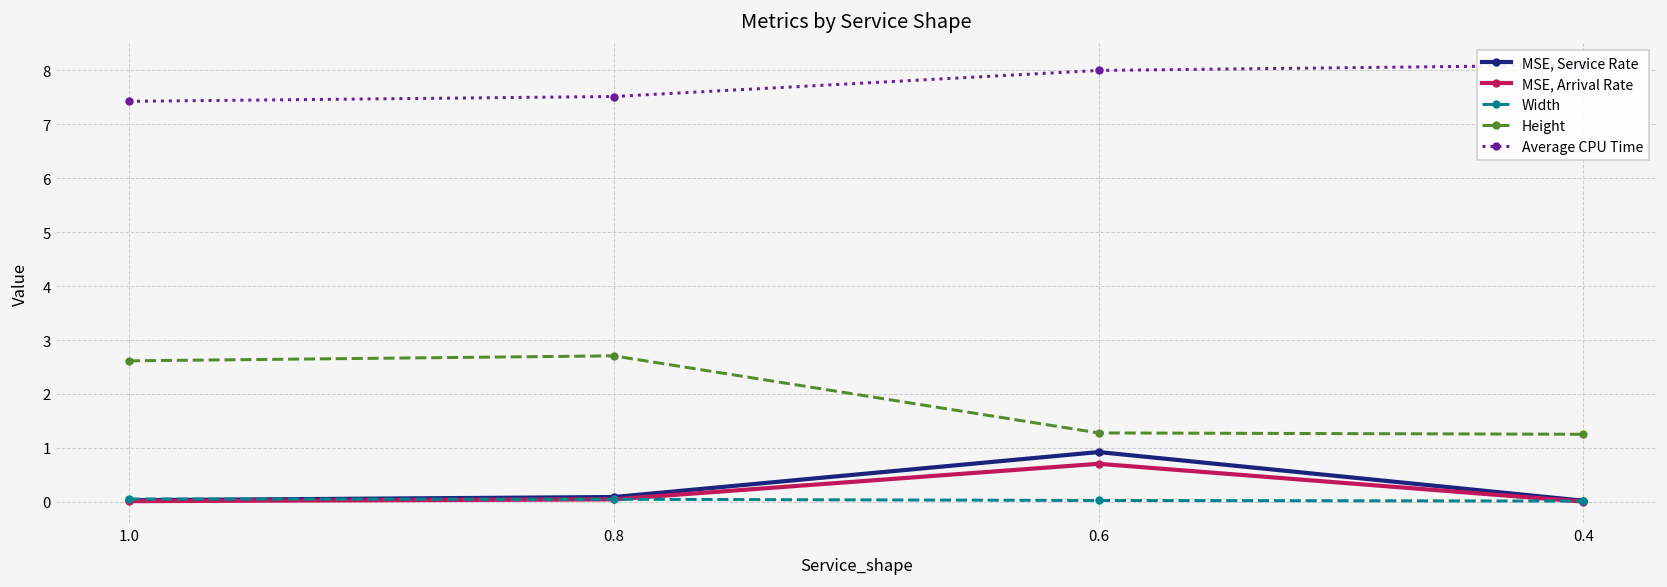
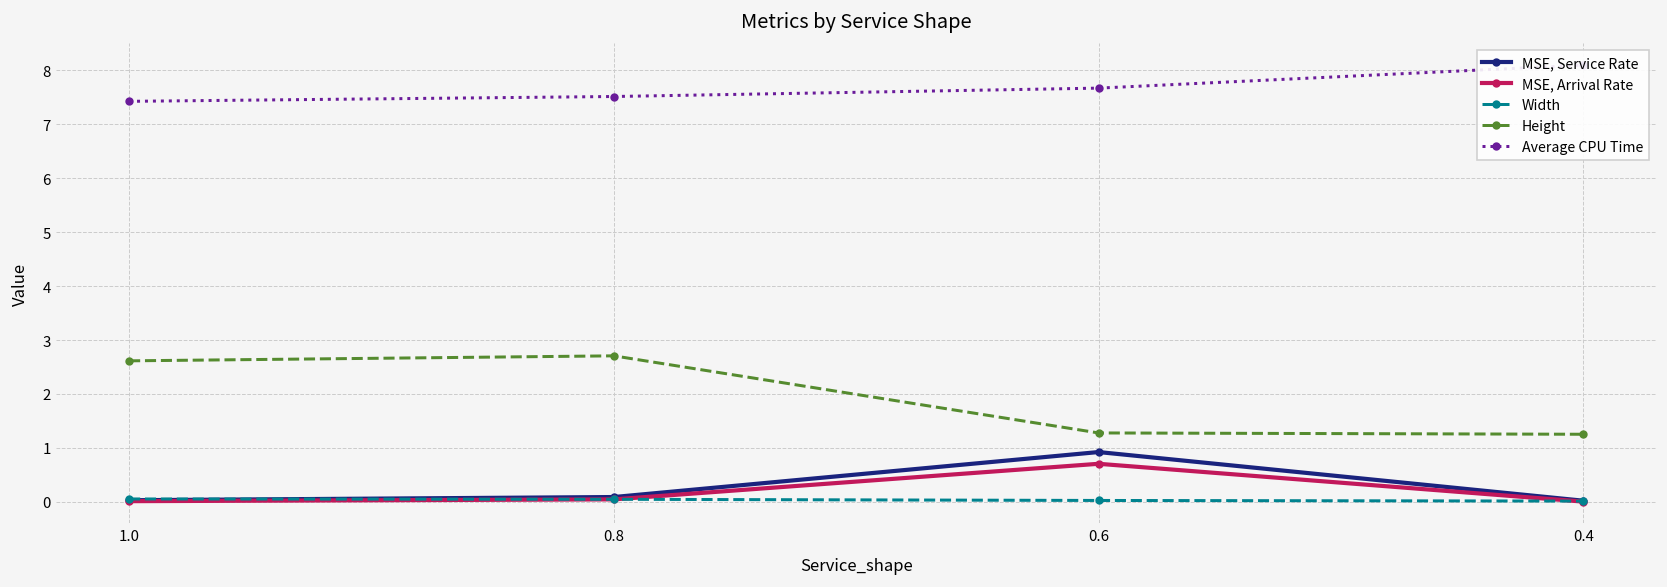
  {
    "MSE, Service Rate": {
      "0.6": 0.9
    },
    "MSE, Arrival Rate": {
      "0.6": 0.7
    },
    "Width": {
      "0.6": 0.0
    },
    "Height": {
      "1.0": 2.6,
      "0.8": 2.7,
      "0.6": 1.3,
      "0.4": 1.3
    },
    "Average CPU Time": {
      "1.0": 7.4,
      "0.8": 7.5,
-     "0.6": 8.0
+     "0.6": 7.7
    }
  }
